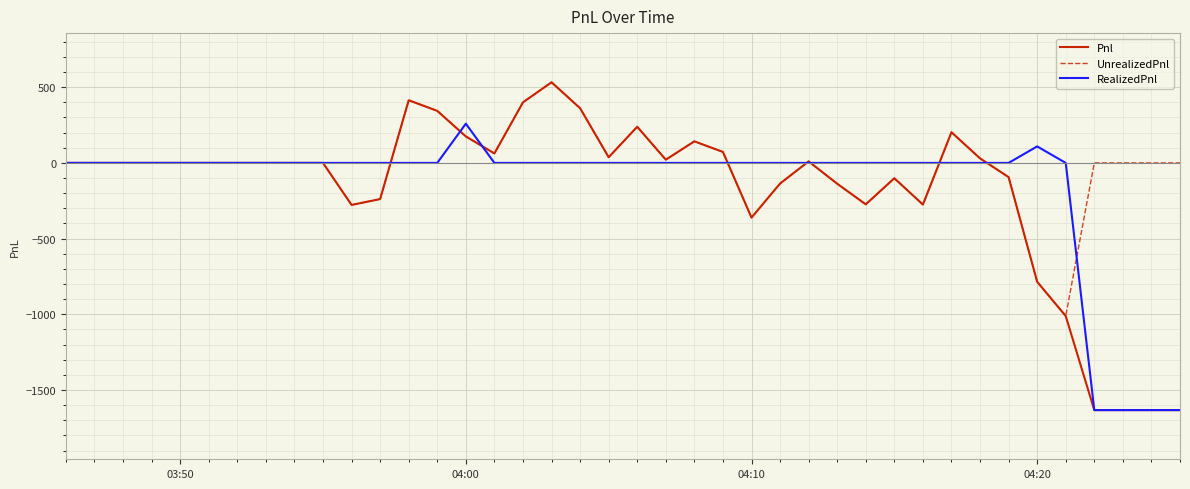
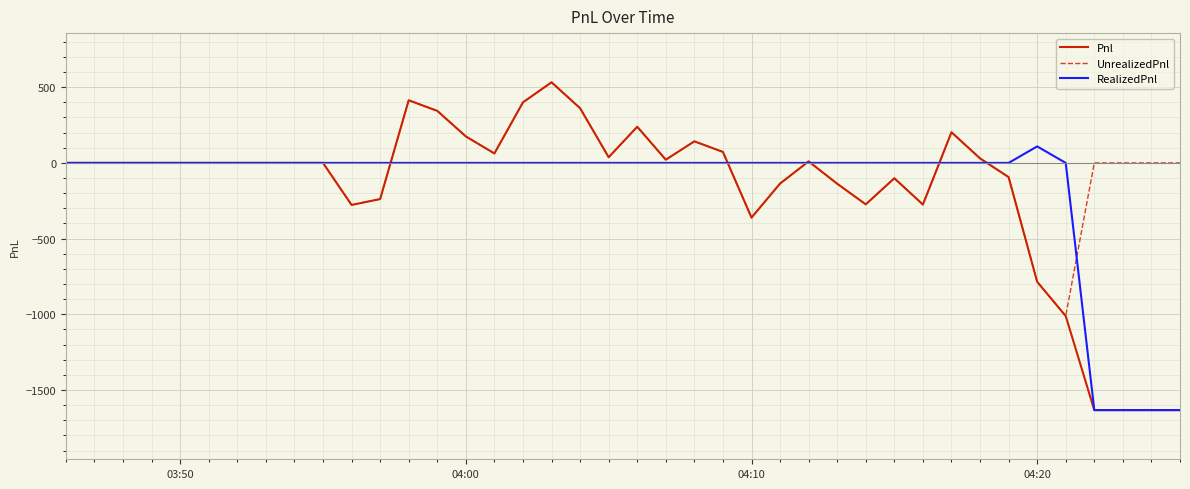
  {
    "RealizedPnl": {
-     "04:00": 260,
+     "04:00": 0,
      "04:10": 0,
      "04:20": 110
    }
  }
